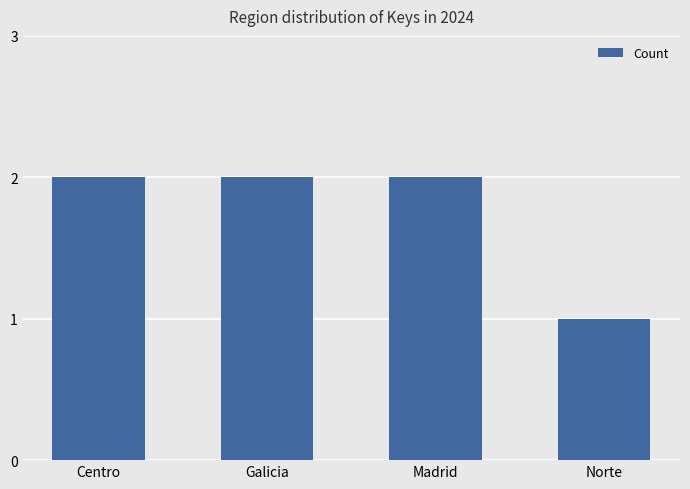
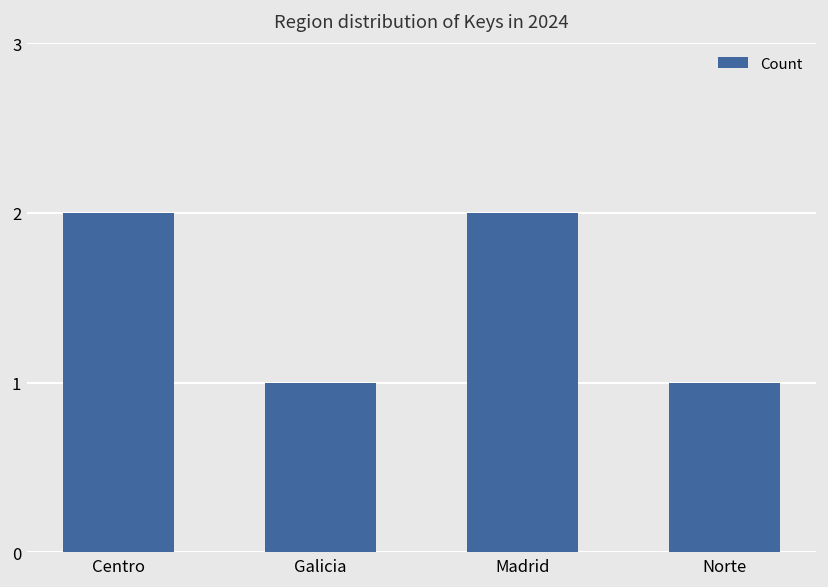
  {
    "Centro": 2,
-   "Galicia": 2,
+   "Galicia": 1,
    "Madrid": 2,
    "Norte": 1
  }
